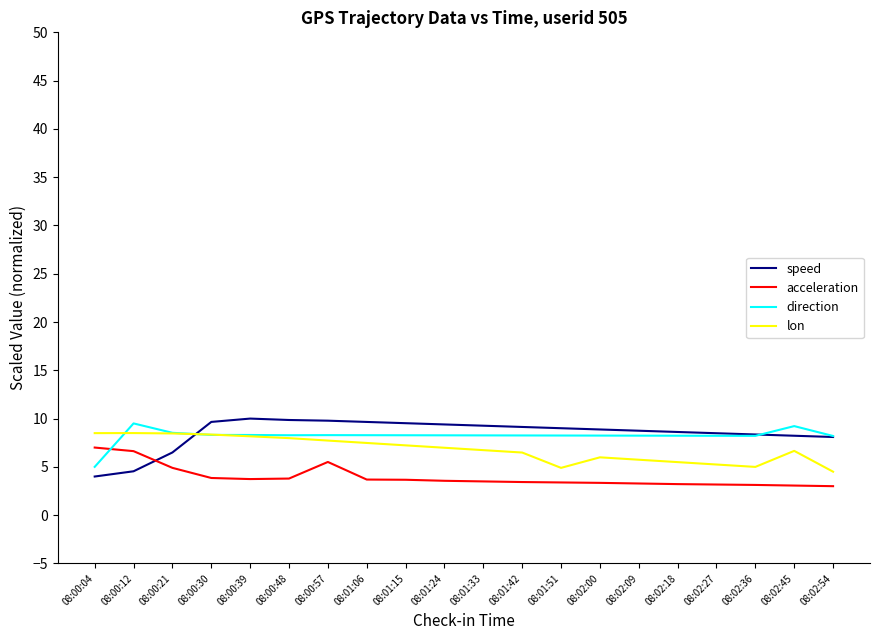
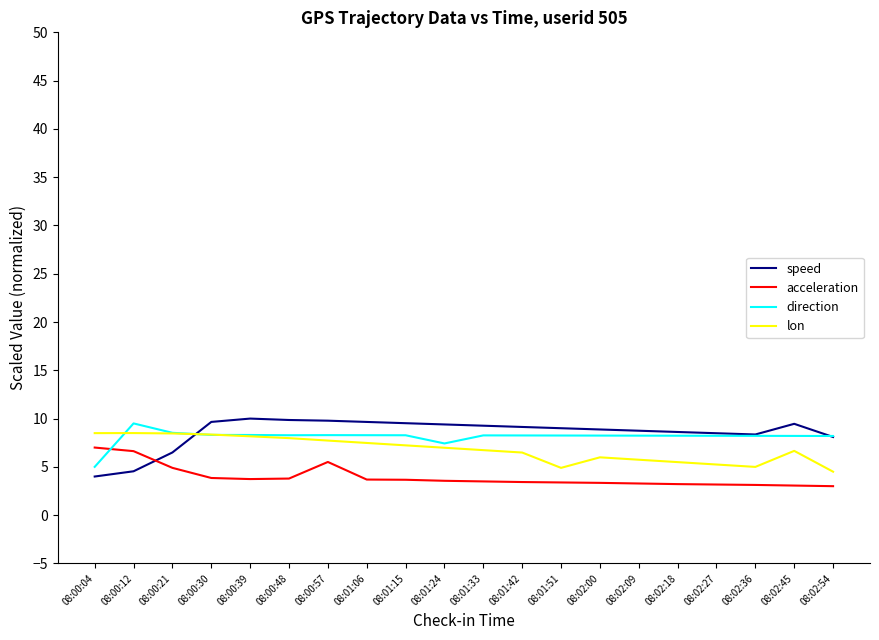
  {
    "speed": {
      "08:00:04": 4,
      "08:00:12": 5,
      "08:00:21": 6,
      "08:00:30": 10,
      "08:00:39": 10,
      "08:00:48": 10,
      "08:00:57": 10,
      "08:01:06": 10,
      "08:01:15": 10,
      "08:01:24": 9,
      "08:01:33": 9,
      "08:01:42": 9,
      "08:01:51": 9,
      "08:02:00": 9,
      "08:02:09": 9,
      "08:02:18": 9,
      "08:02:27": 8,
-     "08:02:45": 8
+     "08:02:45": 9
    },
    "acceleration": {
      "08:00:04": 7,
      "08:00:12": 7,
      "08:00:21": 5,
      "08:00:30": 4,
      "08:00:39": 4,
      "08:00:48": 4,
      "08:00:57": 6,
      "08:01:06": 4,
      "08:01:15": 4,
      "08:01:24": 4,
      "08:01:33": 3,
      "08:01:42": 3,
      "08:01:51": 3,
      "08:02:00": 3,
      "08:02:09": 3,
      "08:02:18": 3,
      "08:02:27": 3,
      "08:02:36": 3,
      "08:02:45": 3,
      "08:02:54": 3
    },
    "direction": {
      "08:00:04": 5,
      "08:00:12": 10,
      "08:00:48": 8,
      "08:00:57": 8,
      "08:01:06": 8,
      "08:01:15": 8,
-     "08:01:24": 8,
+     "08:01:24": 7,
      "08:01:33": 8,
      "08:01:42": 8,
      "08:01:51": 8,
      "08:02:00": 8,
      "08:02:09": 8,
      "08:02:18": 8,
      "08:02:27": 8,
-     "08:02:45": 9
+     "08:02:45": 8
    },
    "lon": {
      "08:00:04": 8,
      "08:00:12": 9,
      "08:00:48": 8,
      "08:00:57": 8,
      "08:01:06": 7,
      "08:01:15": 7,
      "08:01:24": 7,
      "08:01:33": 7,
      "08:01:42": 6,
      "08:01:51": 5,
      "08:02:00": 6,
      "08:02:09": 6,
      "08:02:18": 5,
      "08:02:27": 5,
      "08:02:36": 5,
      "08:02:45": 7,
      "08:02:54": 5
    }
  }
